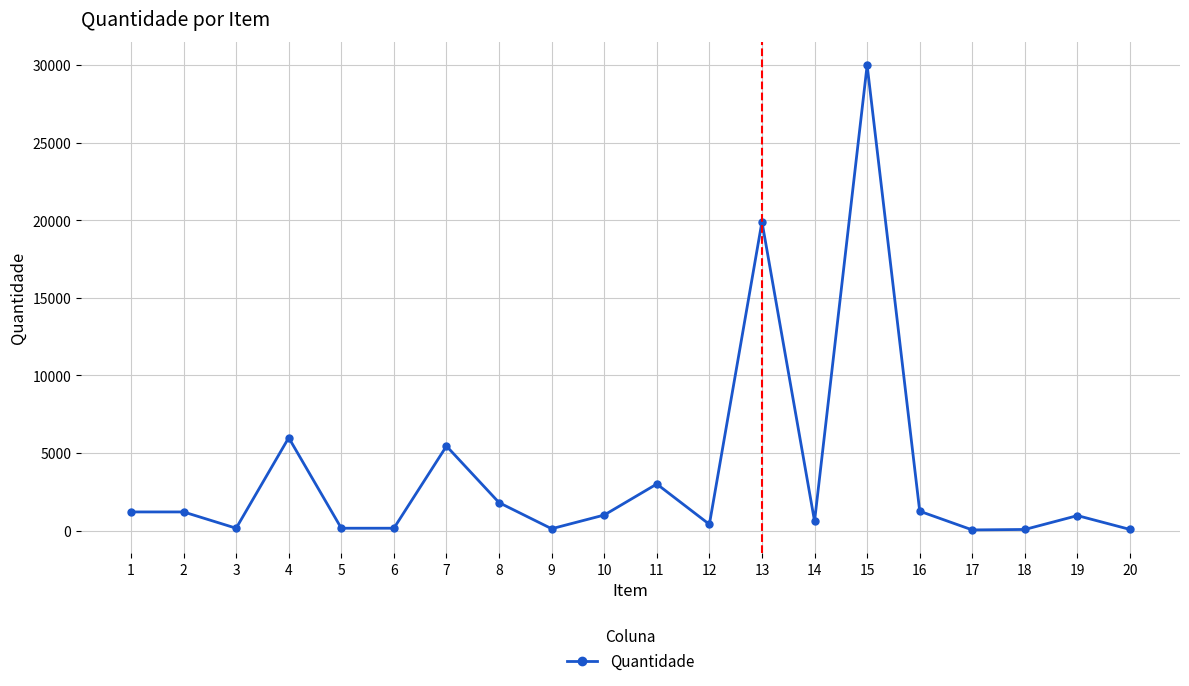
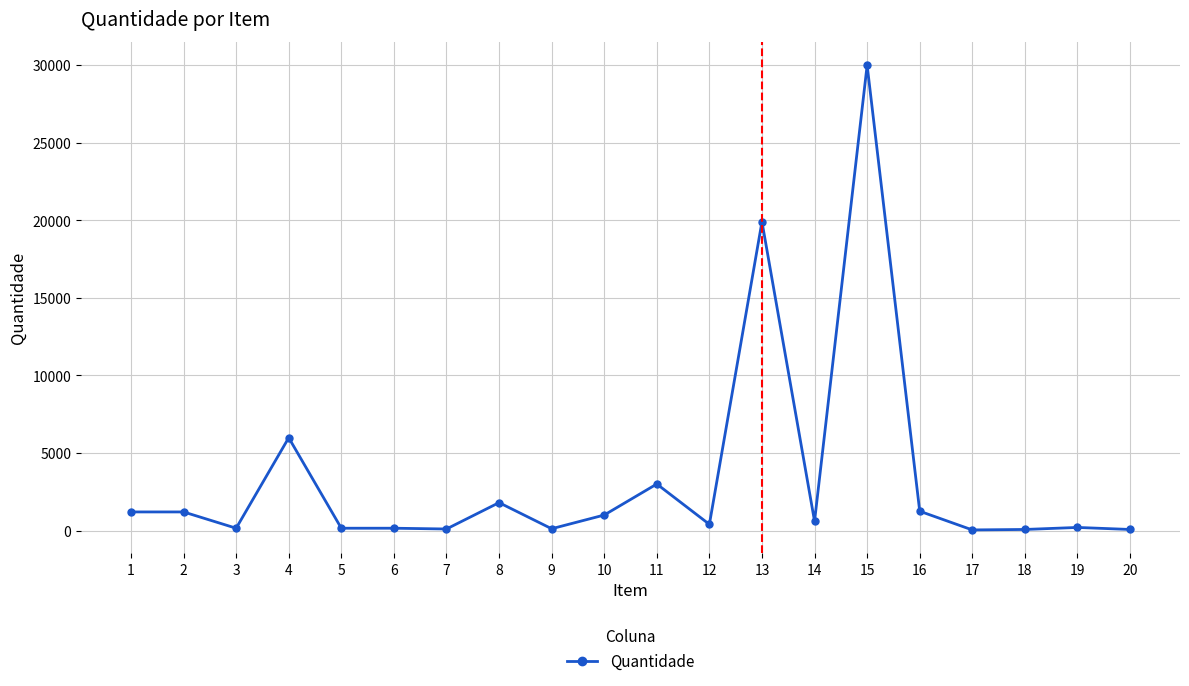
  {
    "1": 1200,
    "2": 1200,
    "3": 200,
    "4": 6000,
    "5": 200,
    "6": 200,
-   "7": 5400,
+   "7": 100,
    "8": 1800,
    "9": 100,
    "10": 1000,
    "11": 3000,
    "12": 400,
    "13": 19900,
    "14": 600,
    "15": 30000,
    "16": 1200,
    "17": 0,
    "18": 100,
-   "19": 1000,
+   "19": 200,
    "20": 100
  }
